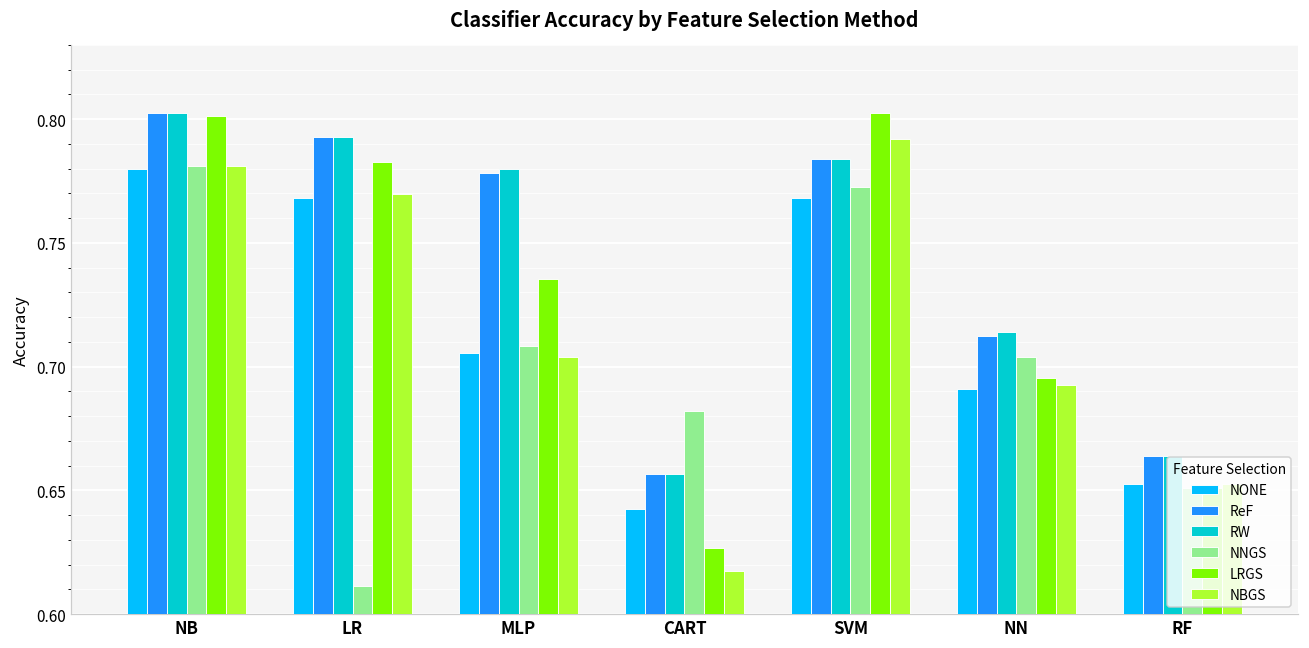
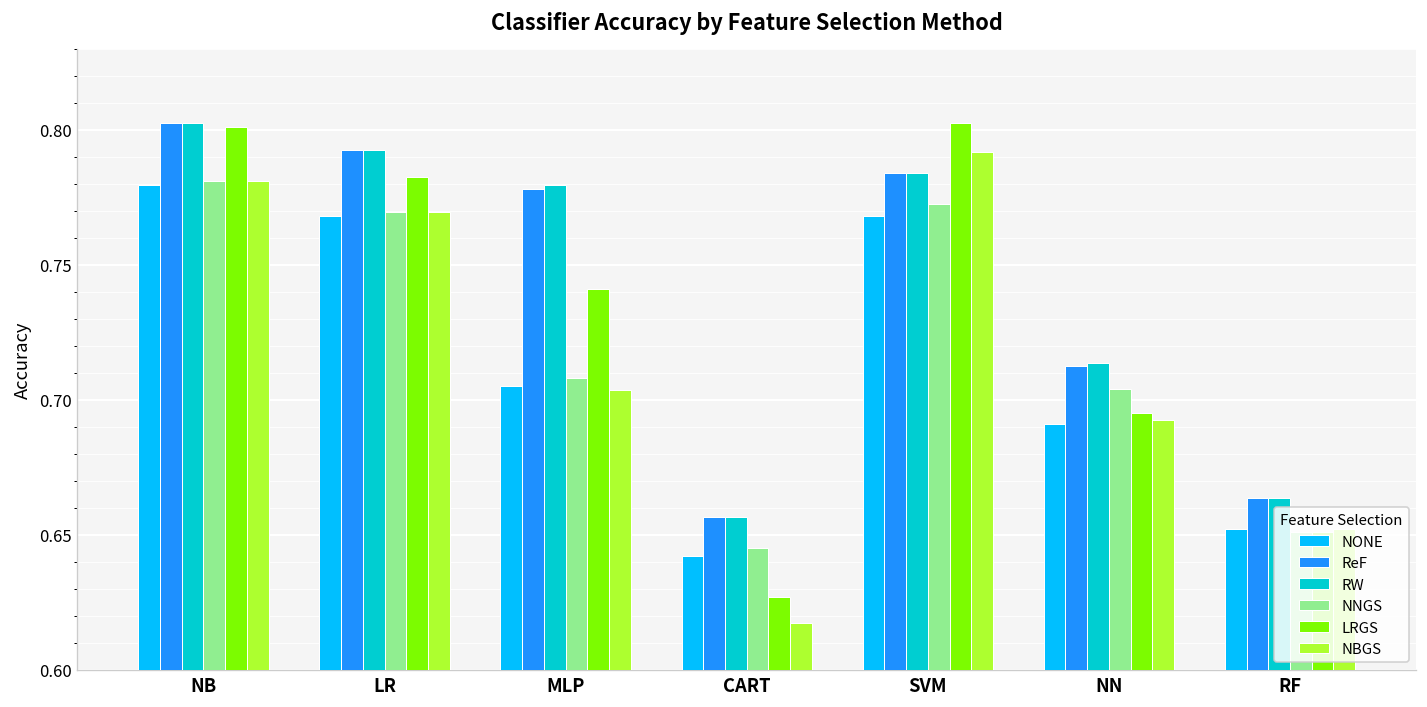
  {
    "NNGS": {
      "NB": 0.781,
-     "LR": 0.611,
+     "LR": 0.770,
      "MLP": 0.708,
-     "CART": 0.682,
+     "CART": 0.645,
      "SVM": 0.773,
      "NN": 0.704
    },
    "LRGS": {
      "NB": 0.801,
      "LR": 0.783,
-     "MLP": 0.735,
+     "MLP": 0.741,
      "CART": 0.627,
      "SVM": 0.803,
      "NN": 0.695
    },
    "NBGS": {
      "NB": 0.781,
      "LR": 0.770,
      "MLP": 0.704,
      "CART": 0.617,
      "SVM": 0.792,
      "NN": 0.692
    }
  }
